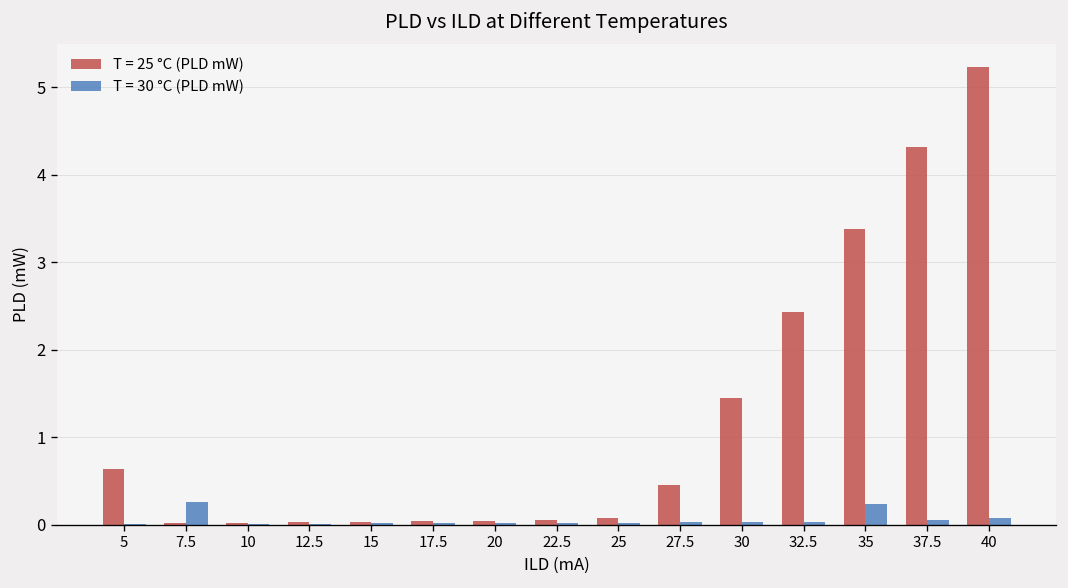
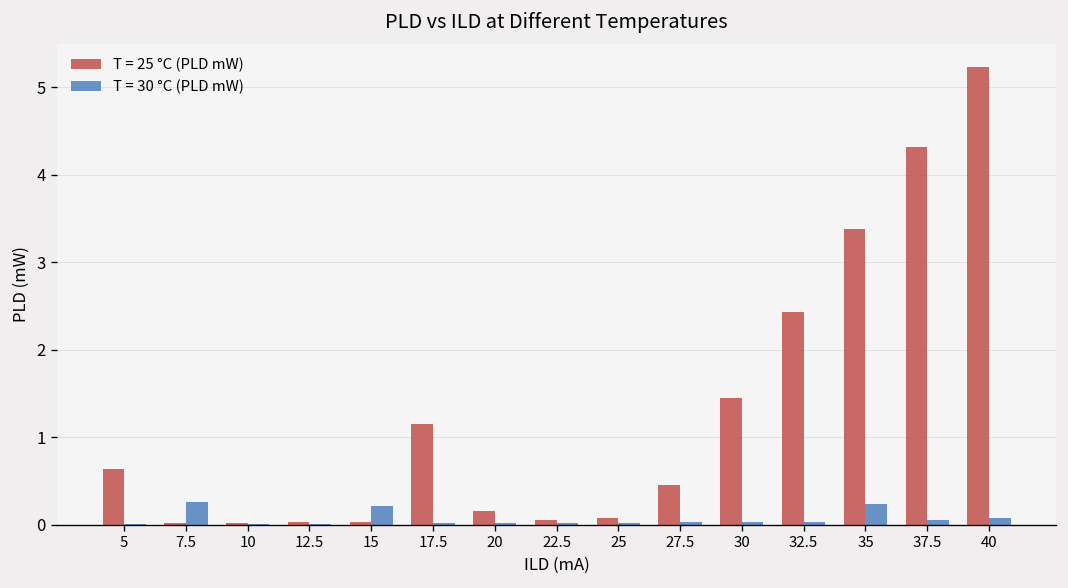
  {
    "T = 25 °C (PLD mW)": {
      "5": 0.6,
-     "17.5": 0.0,
-     "20": 0.0,
+     "17.5": 1.2,
+     "20": 0.2,
      "22.5": 0.1,
      "25": 0.1,
      "27.5": 0.5,
      "30": 1.5,
      "32.5": 2.4,
      "35": 3.4,
      "37.5": 4.3,
      "40": 5.2
    },
    "T = 30 °C (PLD mW)": {
      "7.5": 0.3,
-     "15": 0.0,
+     "15": 0.2,
      "35": 0.2,
      "37.5": 0.0,
      "40": 0.1
    }
  }
